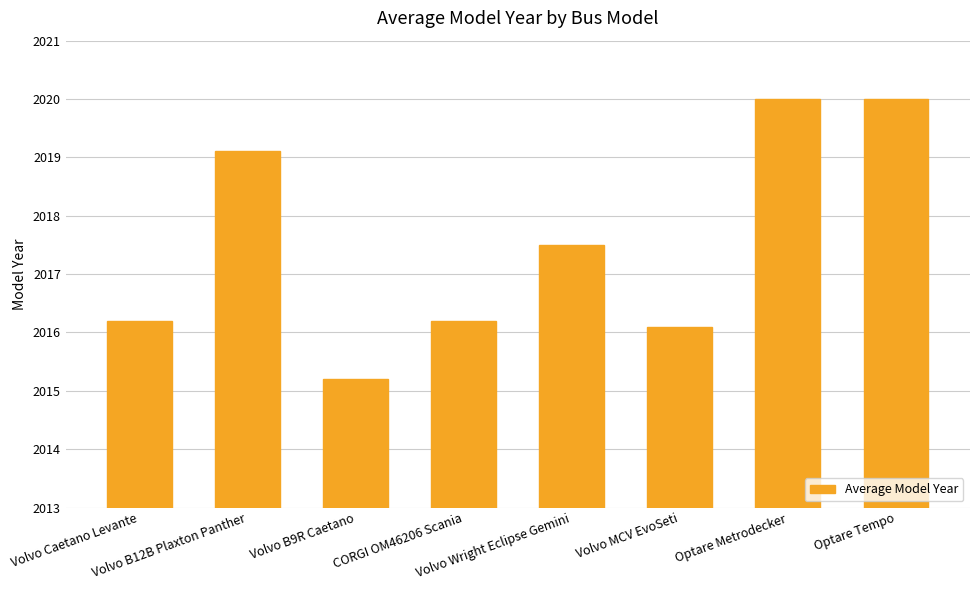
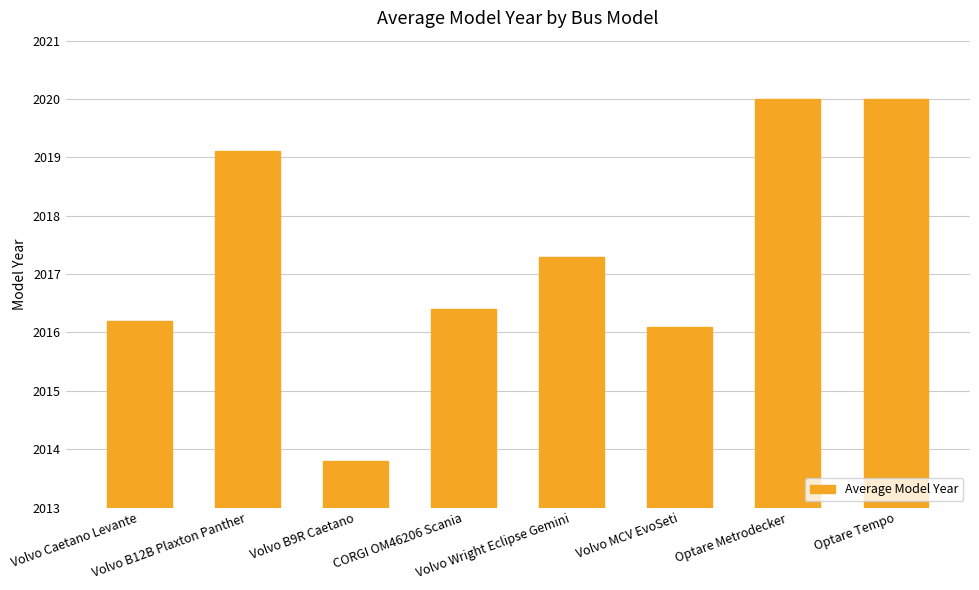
  {
    "Volvo Caetano Levante": 2016.2,
    "Volvo B12B Plaxton Panther": 2019.1,
-   "Volvo B9R Caetano": 2015.2,
-   "CORGI OM46206 Scania": 2016.2,
-   "Volvo Wright Eclipse Gemini": 2017.5,
+   "Volvo B9R Caetano": 2013.8,
+   "CORGI OM46206 Scania": 2016.4,
+   "Volvo Wright Eclipse Gemini": 2017.3,
    "Volvo MCV EvoSeti": 2016.1,
    "Optare Metrodecker": 2020.0,
    "Optare Tempo": 2020.0
  }
